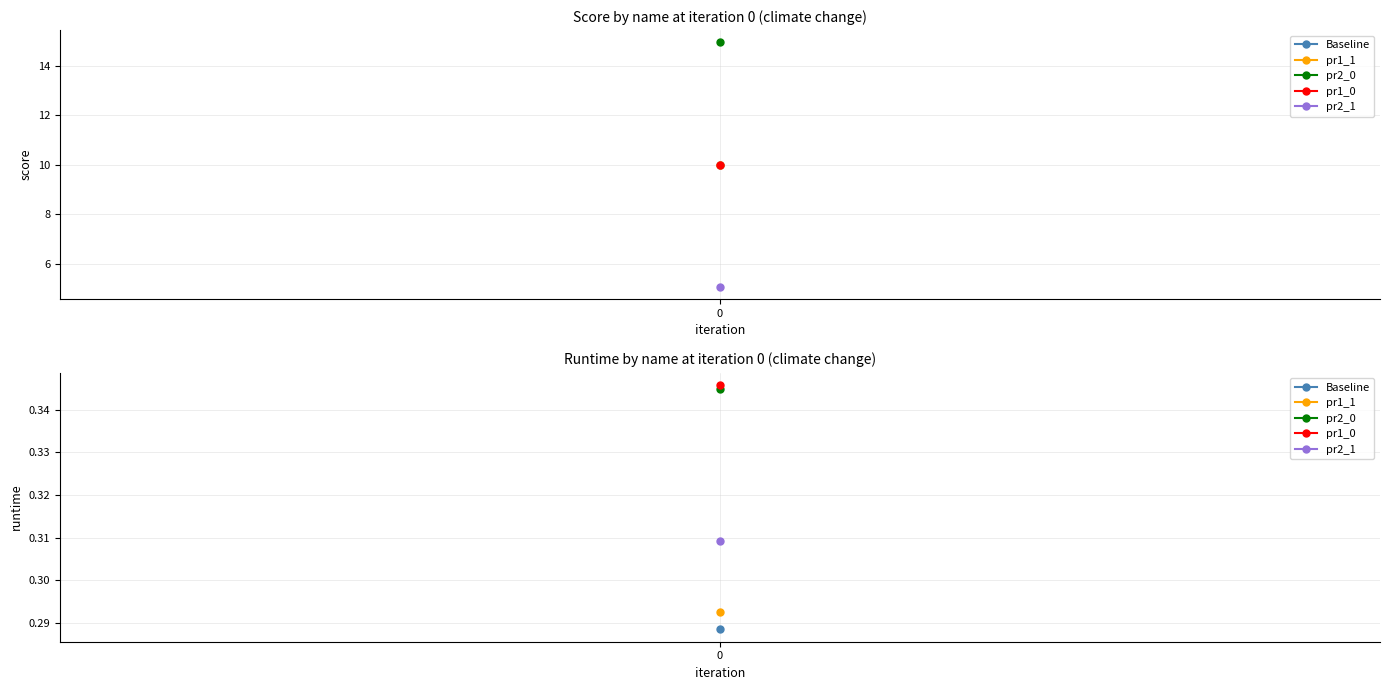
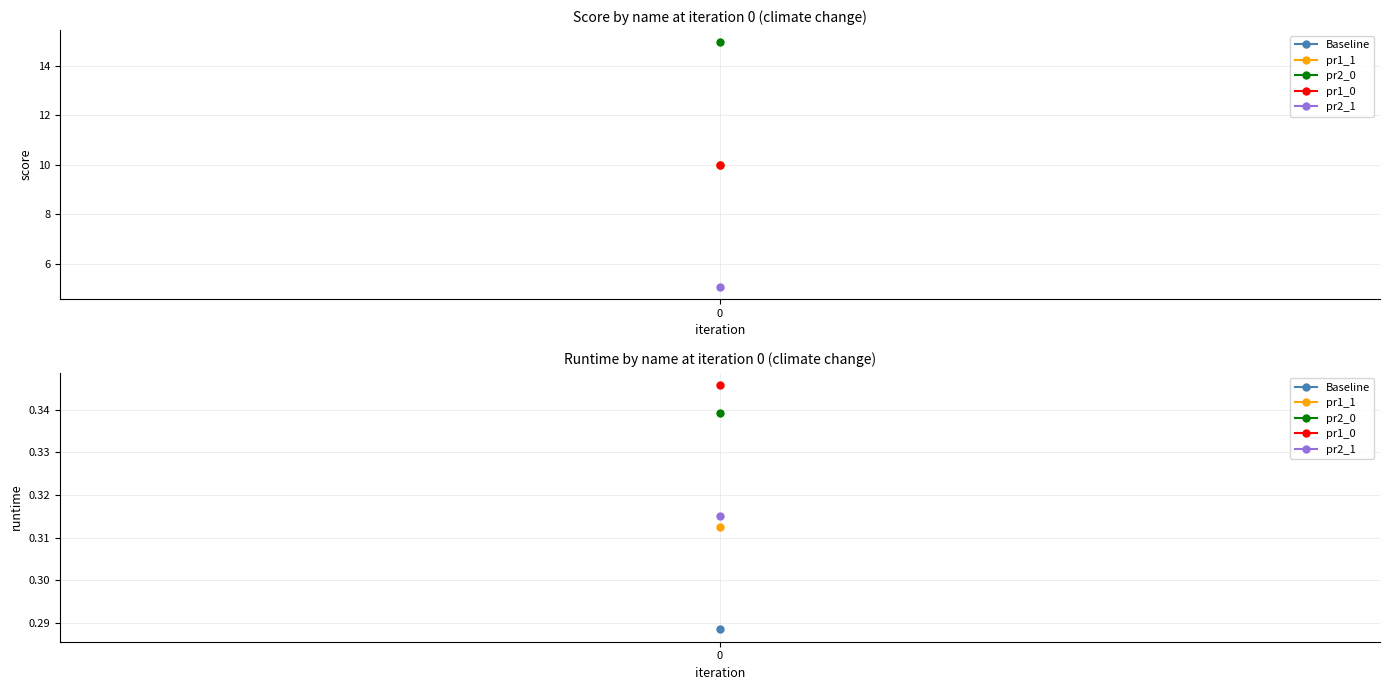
  {
    "Score by name at iteration 0 (climate change)": {
      "pr1_0": {
        "0": 10.0
      },
      "pr2_0": {
        "0": 14.9
      },
      "pr2_1": {
        "0": 5.1
      }
    },
    "Runtime by name at iteration 0 (climate change)": {
      "Baseline": {
        "0": 0.288
      },
      "pr1_1": {
-       "0": 0.293
+       "0": 0.312
      },
      "pr2_0": {
-       "0": 0.345
+       "0": 0.339
      },
      "pr1_0": {
        "0": 0.346
      },
      "pr2_1": {
-       "0": 0.309
+       "0": 0.315
      }
    }
  }
